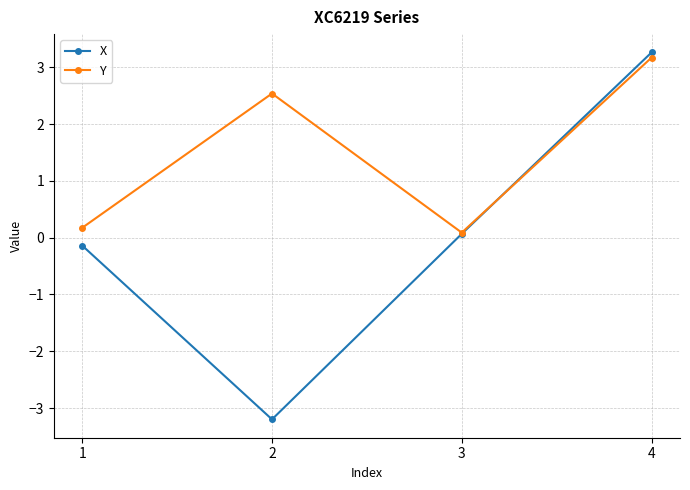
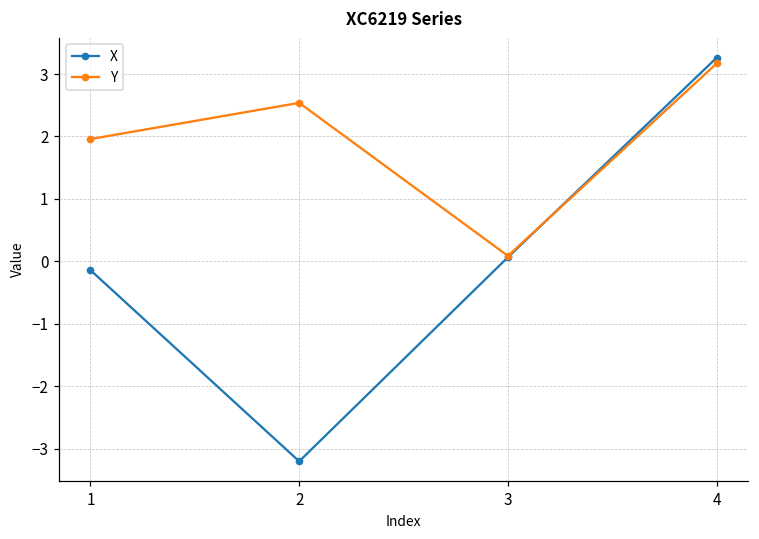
  {
    "X": {
      "1": -0.1,
      "2": -3.2,
      "4": 3.3
    },
    "Y": {
-     "1": 0.2,
+     "1": 2.0,
      "2": 2.5,
      "4": 3.2
    }
  }
